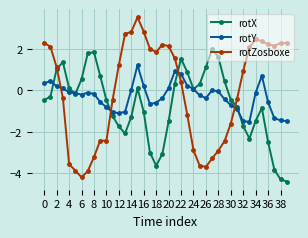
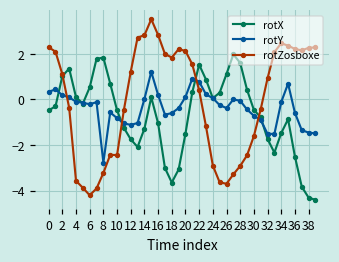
  {
    "rotX": {
      "0": -0.5,
      "4": 0.1,
      "6": 0.5,
      "8": 1.8,
      "10": -0.5,
      "12": -1.8,
      "14": -1.3,
      "16": -1.0,
      "18": -3.6,
      "20": -1.5,
      "22": 1.5,
      "26": 1.1,
      "30": -0.5,
      "32": -1.7,
      "34": -1.5,
      "36": -2.5,
      "38": -4.3
    },
    "rotY": {
      "0": 0.3,
      "2": 0.2,
      "4": -0.1,
      "6": -0.2,
-     "8": -0.2,
+     "8": -2.8,
      "10": -0.8,
      "12": -1.1,
      "14": 0.0,
      "16": 0.2,
      "18": -0.6,
      "20": 0.1,
      "22": 0.8,
      "26": -0.4,
      "28": -0.1,
      "30": -0.7,
      "32": -1.5,
      "34": -0.1,
      "36": -0.6,
      "38": -1.5
    },
    "rotZosboxe": {
      "0": 2.3,
      "4": -3.6,
      "6": -4.2,
      "8": -3.2,
      "10": -2.4,
      "12": 1.2,
      "14": 2.8,
      "16": 2.8,
      "18": 1.8,
      "20": 2.1,
      "22": 0.4,
      "24": -2.9,
      "26": -3.7,
      "28": -2.9,
      "30": -1.6,
      "32": 0.9
    }
  }
